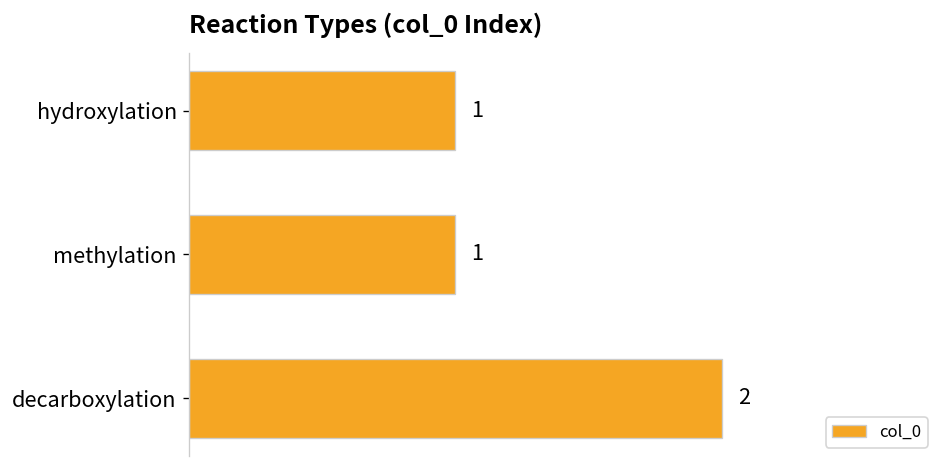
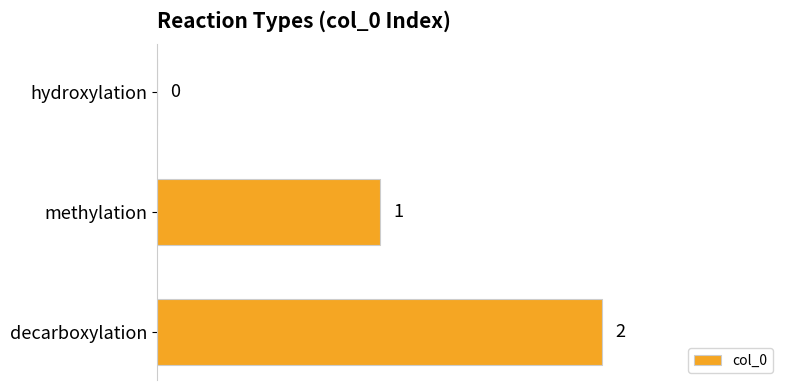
  {
-   "hydroxylation": 1,
+   "hydroxylation": 0,
    "methylation": 1,
    "decarboxylation": 2
  }
